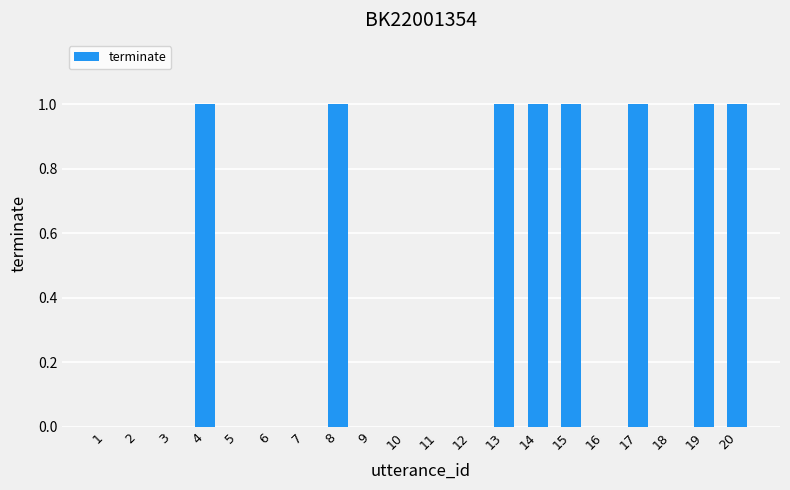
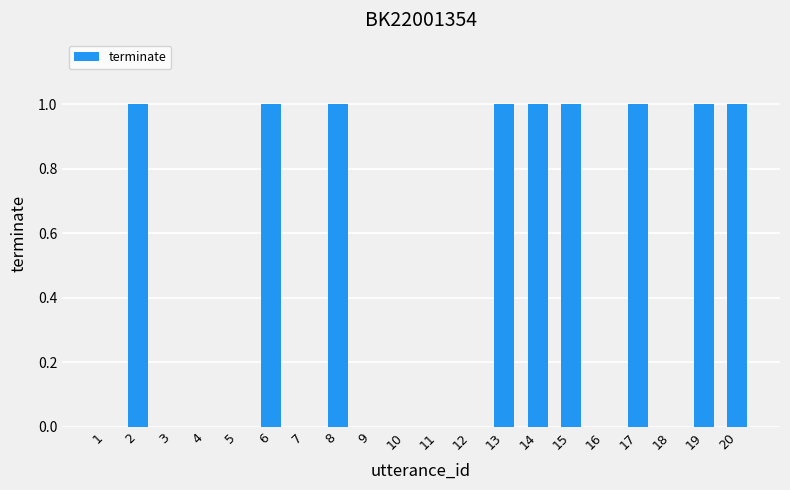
  {
    "1": 0,
-   "2": 0,
+   "2": 1,
    "3": 0,
-   "4": 1,
+   "4": 0,
    "5": 0,
-   "6": 0,
+   "6": 1,
    "7": 0,
    "8": 1,
    "9": 0,
    "10": 0,
    "11": 0,
    "12": 0,
    "13": 1,
    "14": 1,
    "15": 1,
    "16": 0,
    "17": 1,
    "18": 0,
    "19": 1,
    "20": 1
  }
